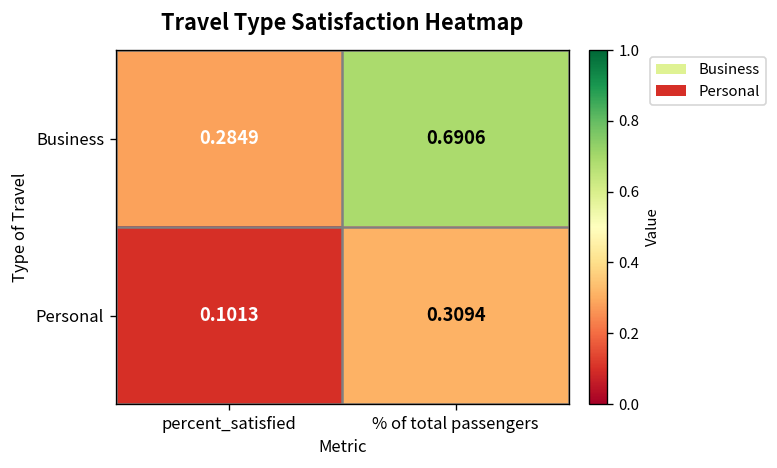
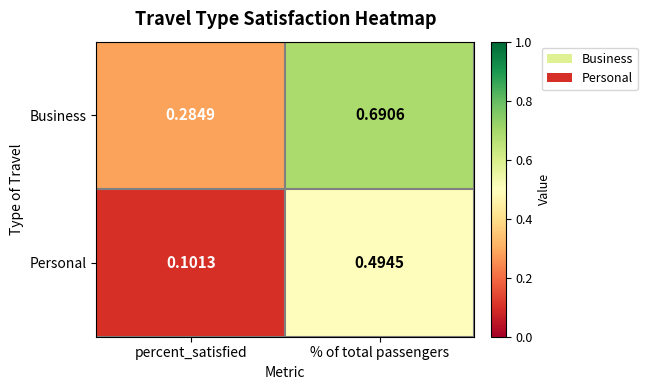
  {
    "Business": {
      "percent_satisfied": 0.2849,
      "% of total passengers": 0.6906
    },
    "Personal": {
      "percent_satisfied": 0.1013,
-     "% of total passengers": 0.3094
+     "% of total passengers": 0.4945
    }
  }
